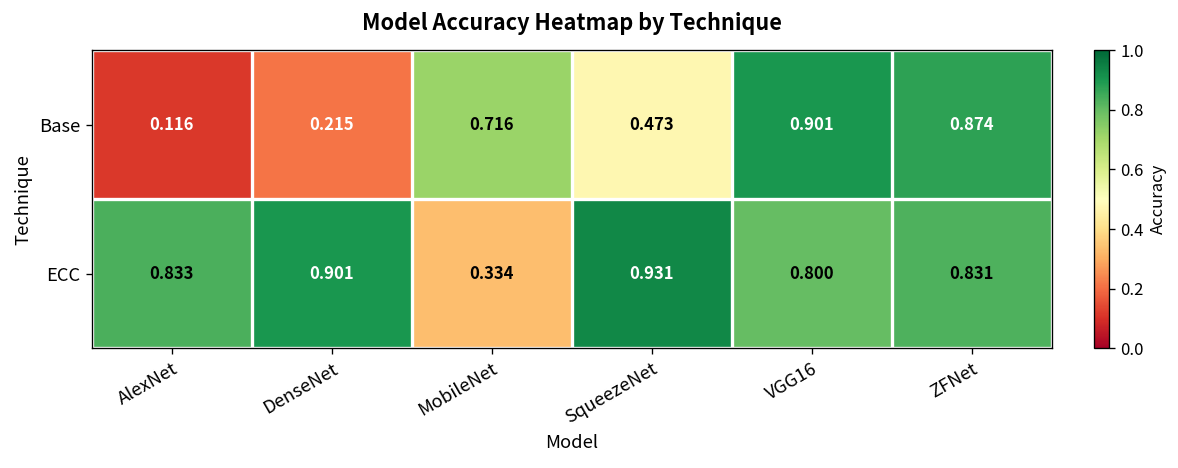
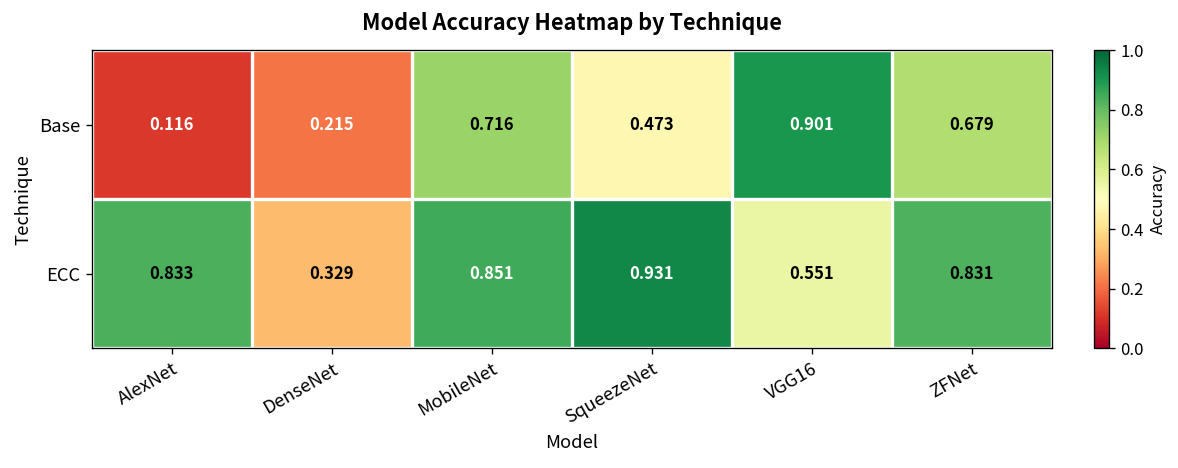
  {
    "Base": {
      "AlexNet": 0.116,
      "DenseNet": 0.215,
      "MobileNet": 0.716,
      "SqueezeNet": 0.473,
      "VGG16": 0.901,
-     "ZFNet": 0.874
+     "ZFNet": 0.679
    },
    "ECC": {
      "AlexNet": 0.833,
-     "DenseNet": 0.901,
-     "MobileNet": 0.334,
+     "DenseNet": 0.329,
+     "MobileNet": 0.851,
      "SqueezeNet": 0.931,
-     "VGG16": 0.800,
+     "VGG16": 0.551,
      "ZFNet": 0.831
    }
  }
